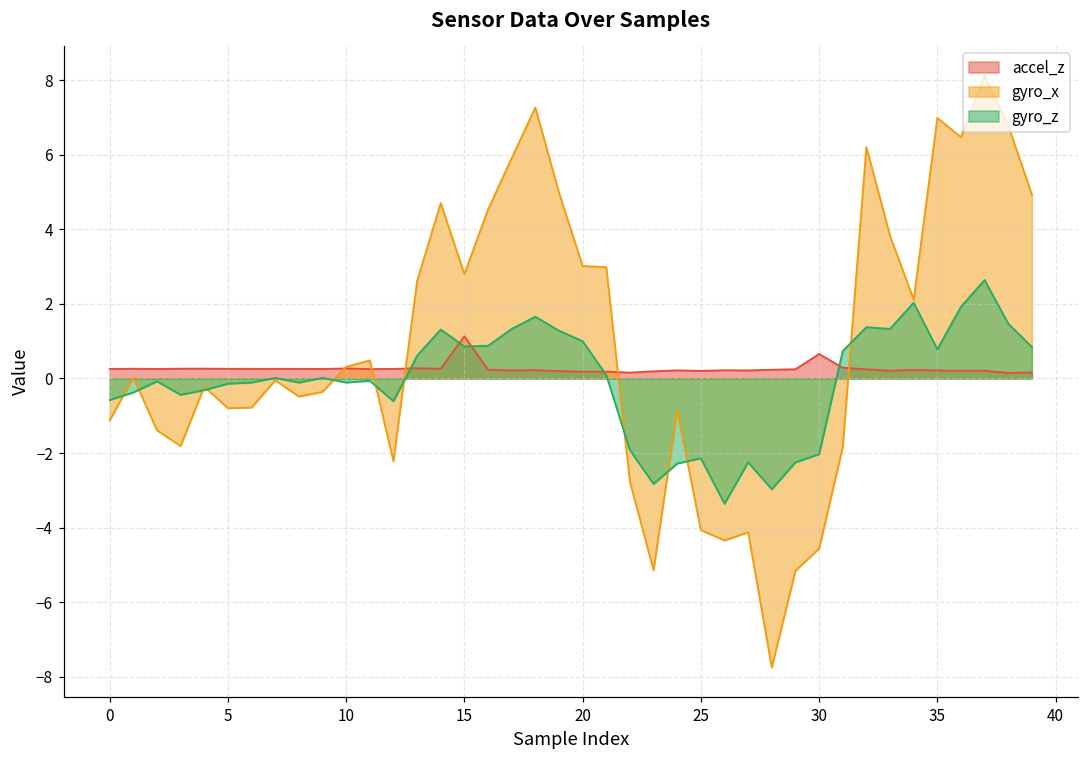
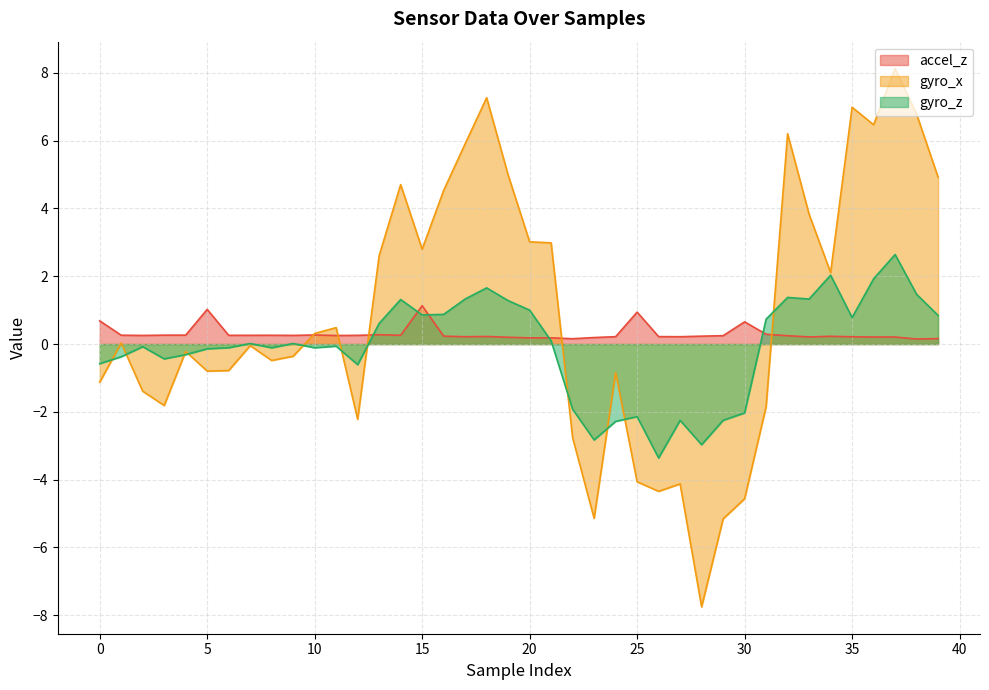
  {
    "accel_z": {
-     "0": 0.3,
-     "5": 0.3,
+     "0": 0.7,
+     "5": 1.0,
      "15": 1.1,
      "20": 0.2,
-     "25": 0.2,
+     "25": 0.9,
      "30": 0.7,
      "35": 0.2
    }
  }
